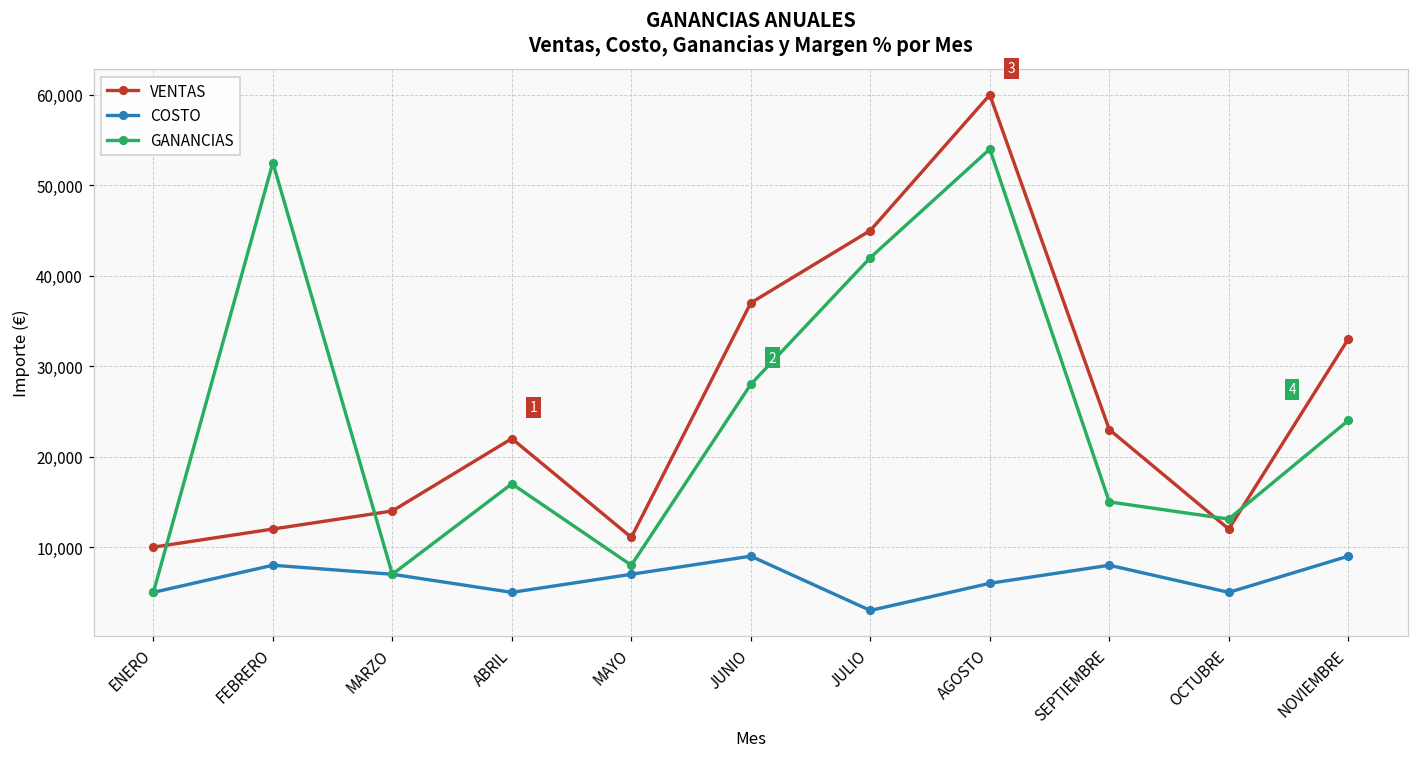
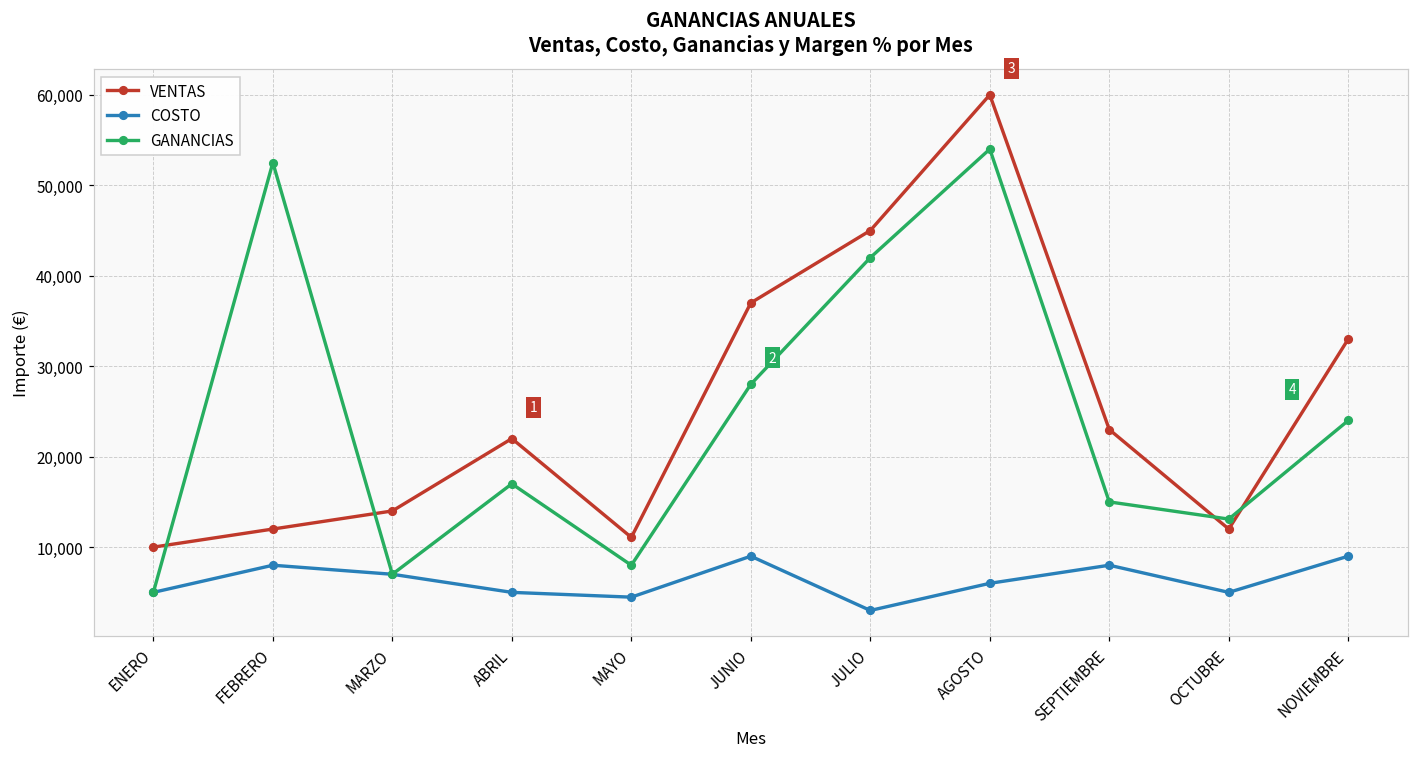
  {
    "VENTAS": {
      "ENERO": "10,000",
      "FEBRERO": "12,000",
      "MARZO": "14,000",
      "ABRIL": "22,000",
      "MAYO": "11,000",
      "JUNIO": "37,000",
      "JULIO": "45,000",
      "SEPTIEMBRE": "23,000",
      "OCTUBRE": "12,000",
      "NOVIEMBRE": "33,000"
    },
    "COSTO": {
      "FEBRERO": "8,000",
      "ABRIL": "5,000",
-     "MAYO": "7,000",
+     "MAYO": "4,000",
      "JUNIO": "9,000",
      "JULIO": "3,000",
      "AGOSTO": "6,000",
      "SEPTIEMBRE": "8,000",
      "OCTUBRE": "5,000",
      "NOVIEMBRE": "9,000"
    },
    "GANANCIAS": {
      "FEBRERO": "53,000",
      "ABRIL": "17,000",
      "MAYO": "8,000",
      "JULIO": "42,000",
      "AGOSTO": "54,000",
      "SEPTIEMBRE": "15,000",
      "OCTUBRE": "13,000",
      "NOVIEMBRE": "24,000"
    }
  }
